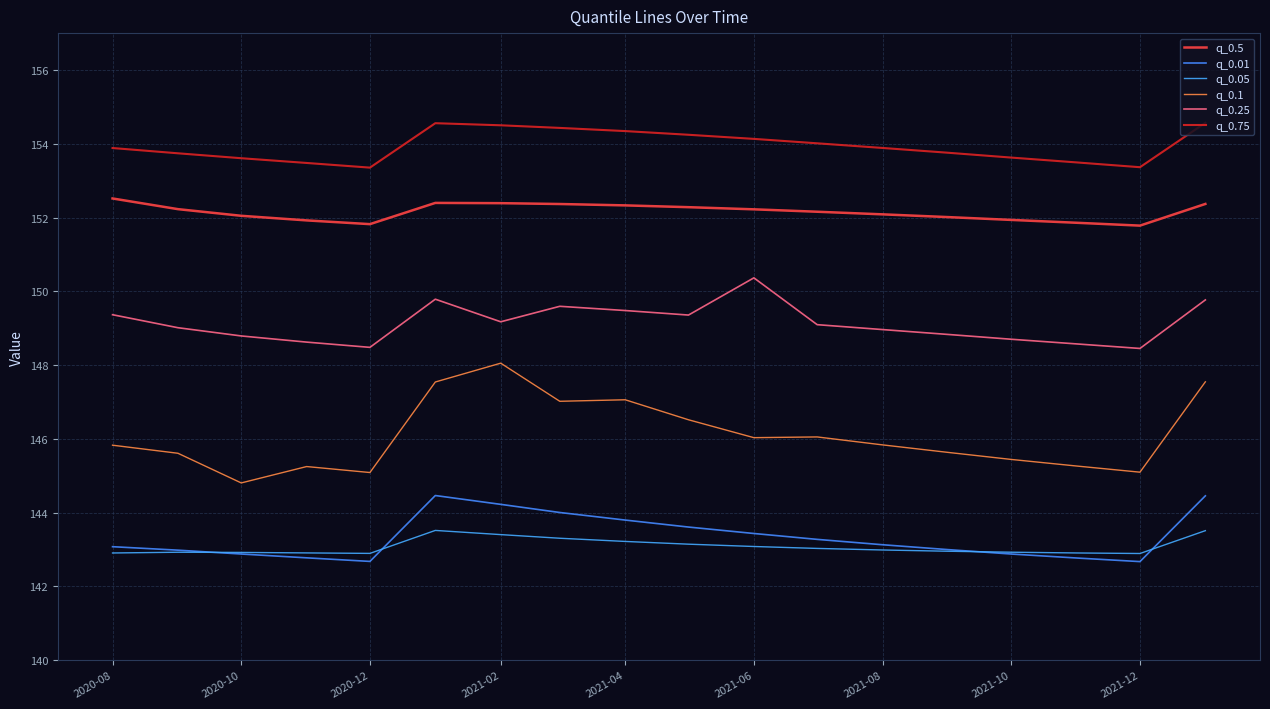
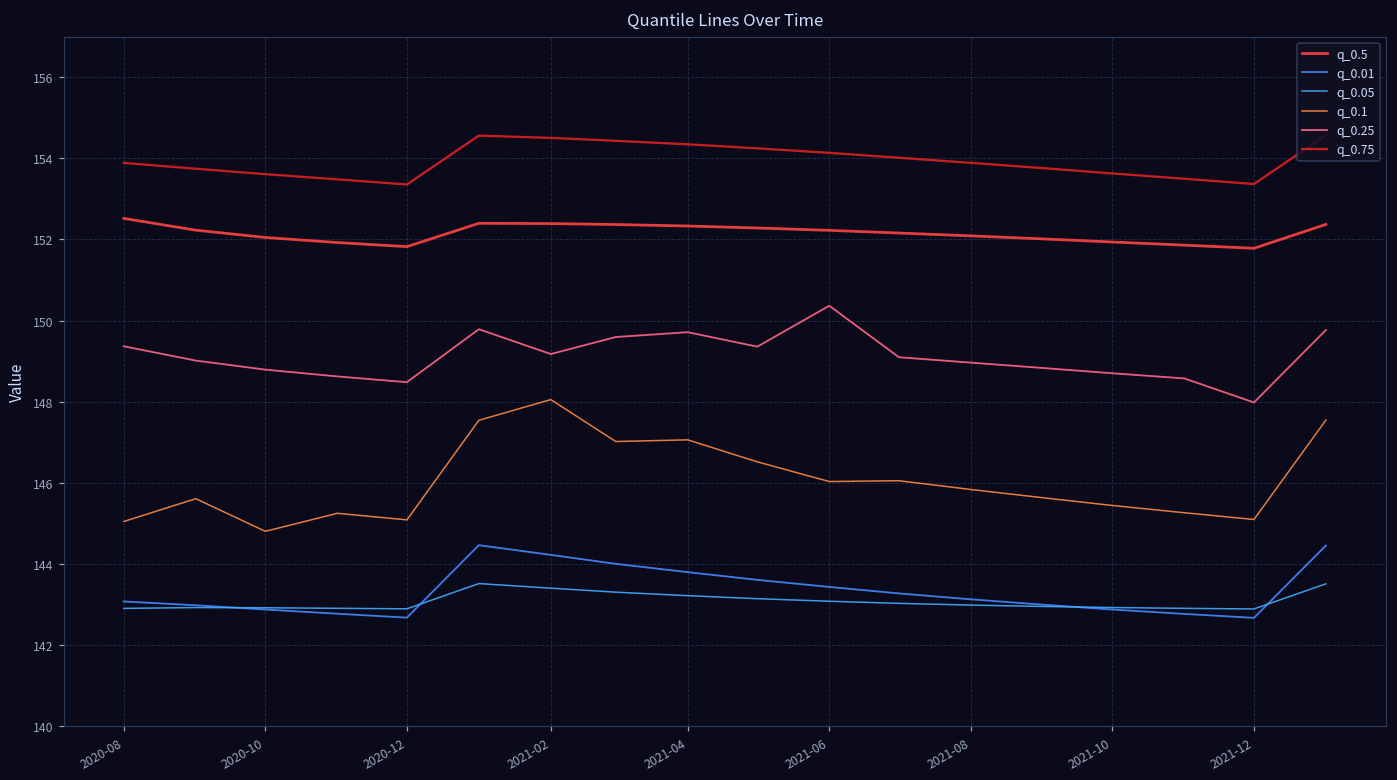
  {
    "q_0.1": {
-     "2020-08": 145.8,
+     "2020-08": 145.0,
      "2020-10": 144.8,
      "2020-12": 145.1,
      "2021-02": 148.1,
      "2021-04": 147.1,
      "2021-06": 146.0,
      "2021-08": 145.8,
      "2021-10": 145.4,
      "2021-12": 145.1
    },
    "q_0.25": {
      "2020-08": 149.4,
      "2020-10": 148.8,
      "2020-12": 148.5,
      "2021-02": 149.2,
-     "2021-04": 149.5,
+     "2021-04": 149.7,
      "2021-06": 150.4,
      "2021-08": 149.0,
      "2021-10": 148.7,
-     "2021-12": 148.5
+     "2021-12": 148.0
    }
  }
